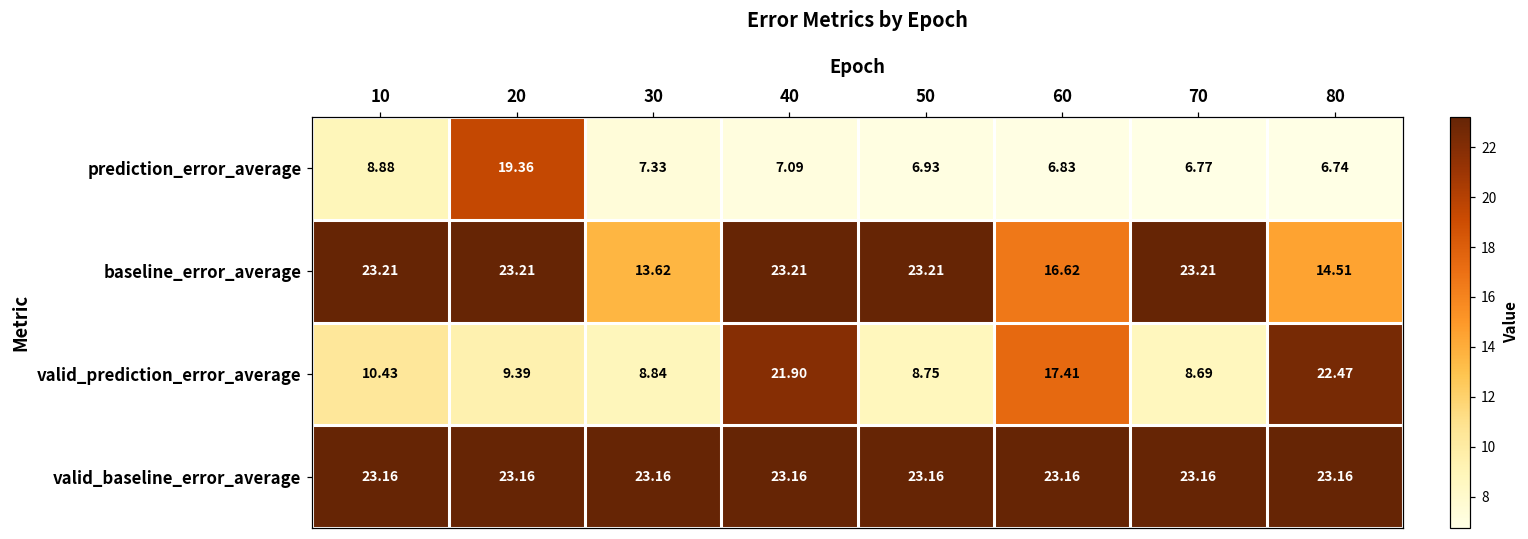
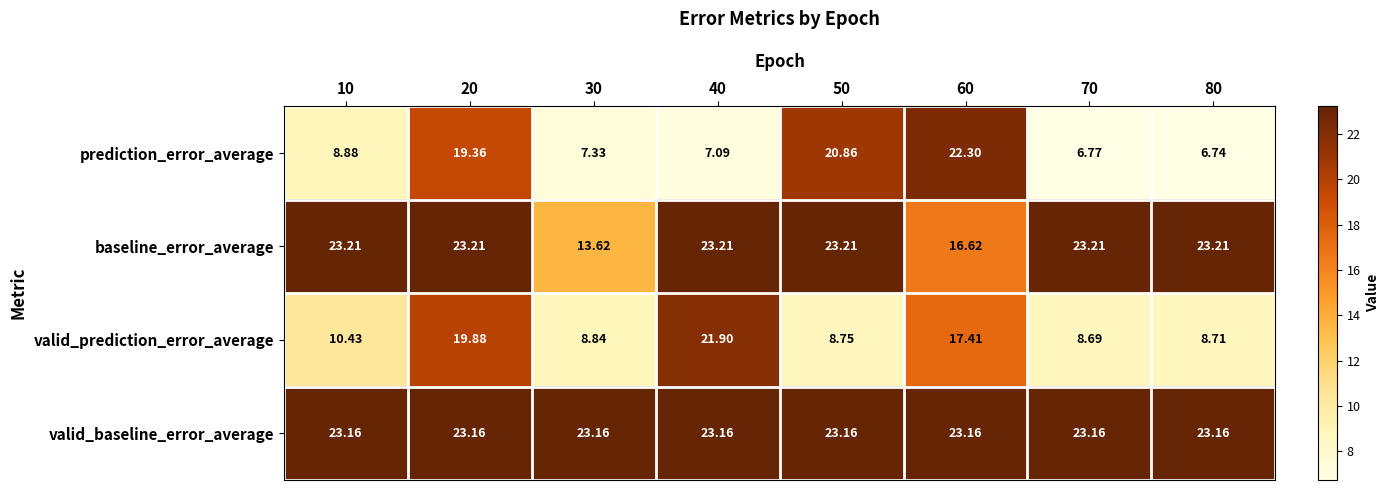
  {
    "prediction_error_average": {
      "10": 8.88,
      "20": 19.36,
      "30": 7.33,
      "40": 7.09,
-     "50": 6.93,
-     "60": 6.83,
+     "50": 20.86,
+     "60": 22.30,
      "70": 6.77,
      "80": 6.74
    },
    "baseline_error_average": {
      "10": 23.21,
      "20": 23.21,
      "30": 13.62,
      "40": 23.21,
      "50": 23.21,
      "60": 16.62,
      "70": 23.21,
-     "80": 14.51
+     "80": 23.21
    },
    "valid_prediction_error_average": {
      "10": 10.43,
-     "20": 9.39,
+     "20": 19.88,
      "30": 8.84,
      "40": 21.90,
      "50": 8.75,
      "60": 17.41,
      "70": 8.69,
-     "80": 22.47
+     "80": 8.71
    },
    "valid_baseline_error_average": {
      "10": 23.16,
      "20": 23.16,
      "30": 23.16,
      "40": 23.16,
      "50": 23.16,
      "60": 23.16,
      "70": 23.16,
      "80": 23.16
    }
  }
